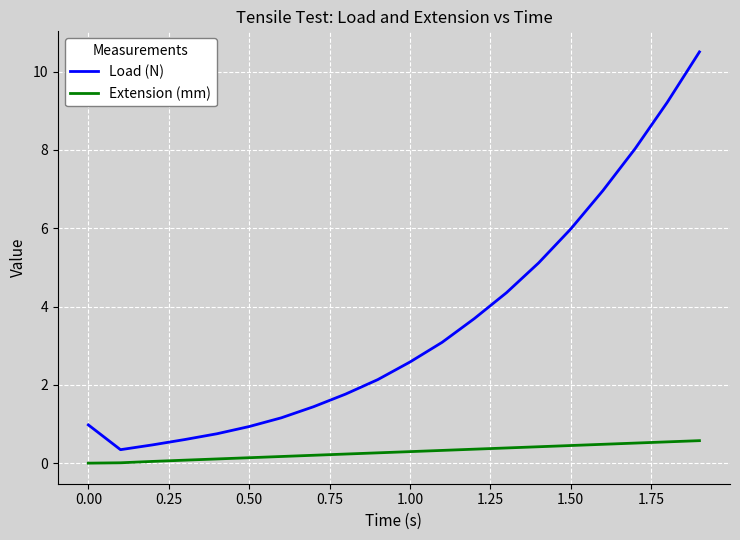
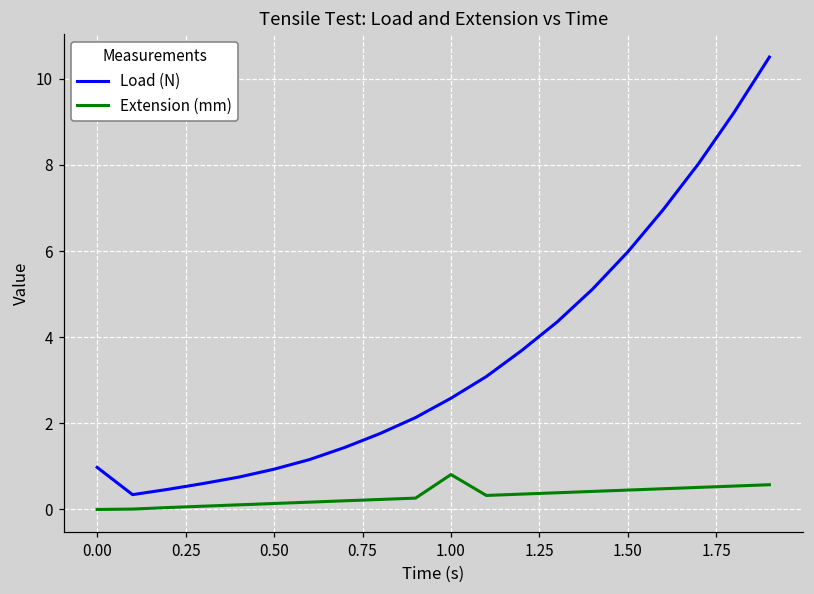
  {
    "Load (N)": {
      "0.00": 1.0,
      "0.50": 0.9,
      "1.00": 2.6,
      "1.50": 6.0
    },
    "Extension (mm)": {
      "0.00": 0.0,
      "0.50": 0.1,
-     "1.00": 0.3,
+     "1.00": 0.8,
      "1.50": 0.5
    }
  }
